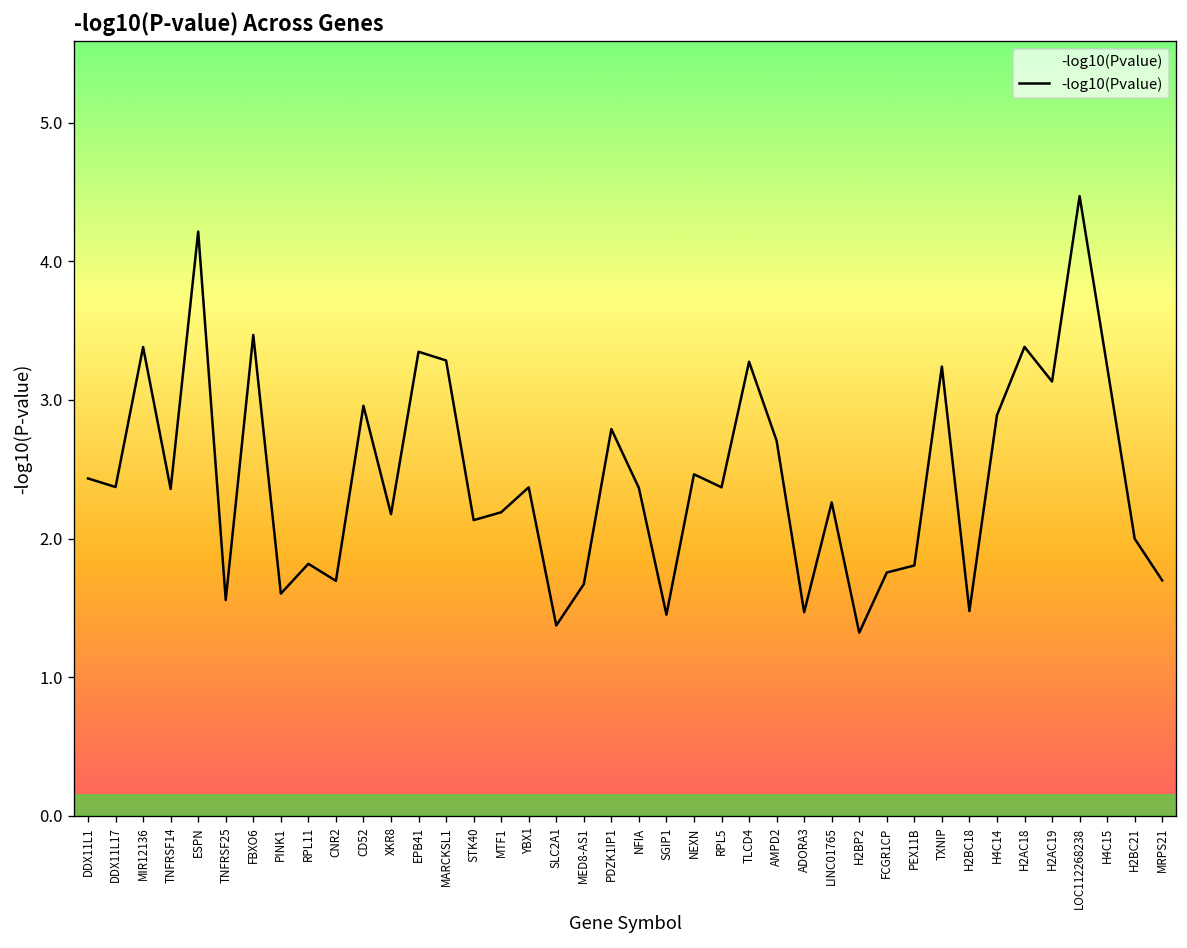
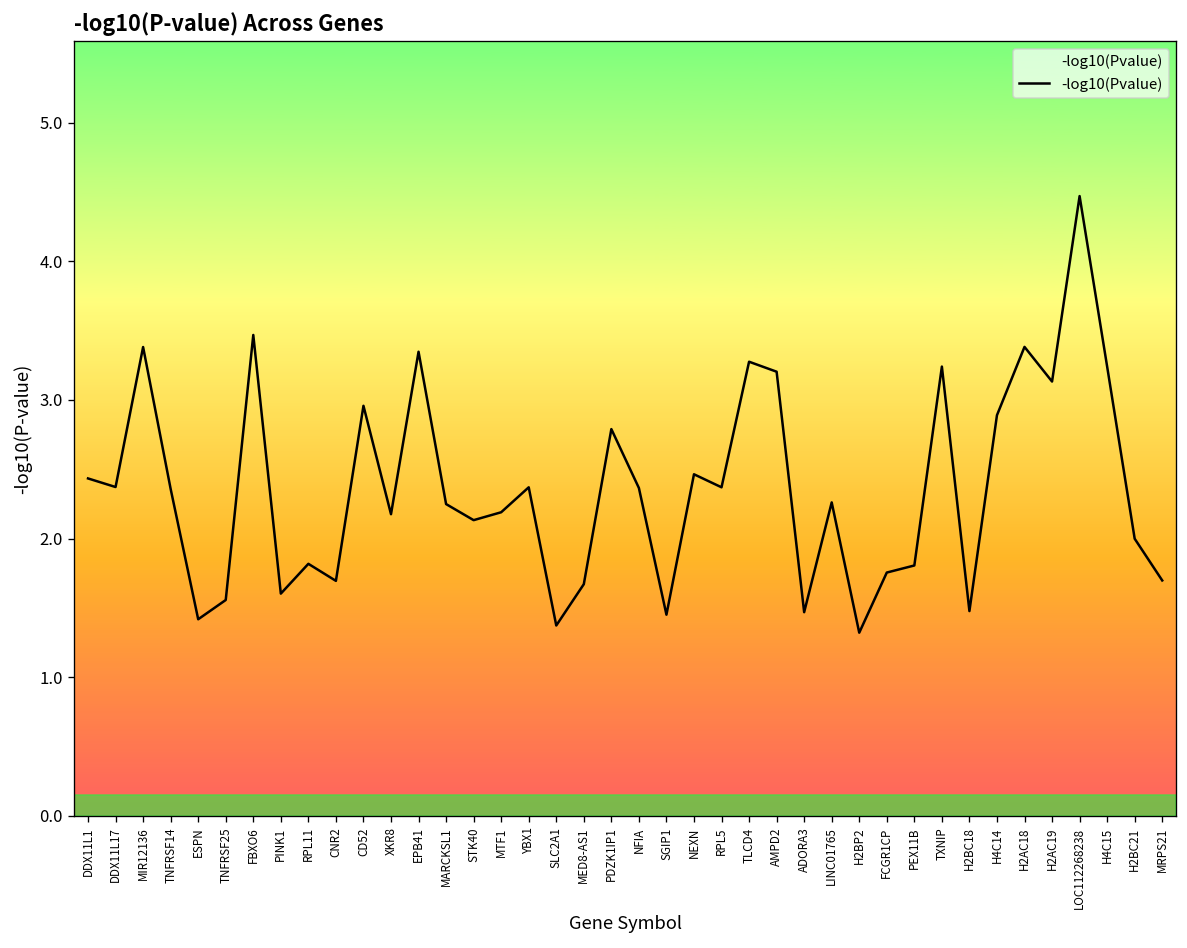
  {
    "DDX11L1": 2.43,
    "DDX11L17": 2.37,
    "MIR12136": 3.38,
    "TNFRSF14": 2.36,
-   "ESPN": 4.22,
+   "ESPN": 1.42,
    "TNFRSF25": 1.56,
    "FBXO6": 3.47,
    "PINK1": 1.60,
    "RPL11": 1.82,
    "CNR2": 1.70,
    "CD52": 2.96,
    "XKR8": 2.18,
    "EPB41": 3.35,
-   "MARCKSL1": 3.29,
+   "MARCKSL1": 2.25,
    "STK40": 2.13,
    "MTF1": 2.19,
    "YBX1": 2.37,
    "SLC2A1": 1.37,
    "MED8-AS1": 1.67,
    "PDZK1IP1": 2.79,
    "NFIA": 2.37,
    "SGIP1": 1.45,
    "NEXN": 2.46,
    "RPL5": 2.37,
    "TLCD4": 3.28,
-   "AMPD2": 2.71,
+   "AMPD2": 3.20,
    "ADORA3": 1.47,
    "LINC01765": 2.26,
    "H2BP2": 1.32,
    "FCGR1CP": 1.76,
    "PEX11B": 1.81,
    "TXNIP": 3.24,
    "H2BC18": 1.48,
    "H4C14": 2.89,
    "H2AC18": 3.38,
    "H2AC19": 3.13,
    "LOC112268238": 4.47,
    "H4C15": 3.24,
    "H2BC21": 2.00,
    "MRPS21": 1.70
  }
